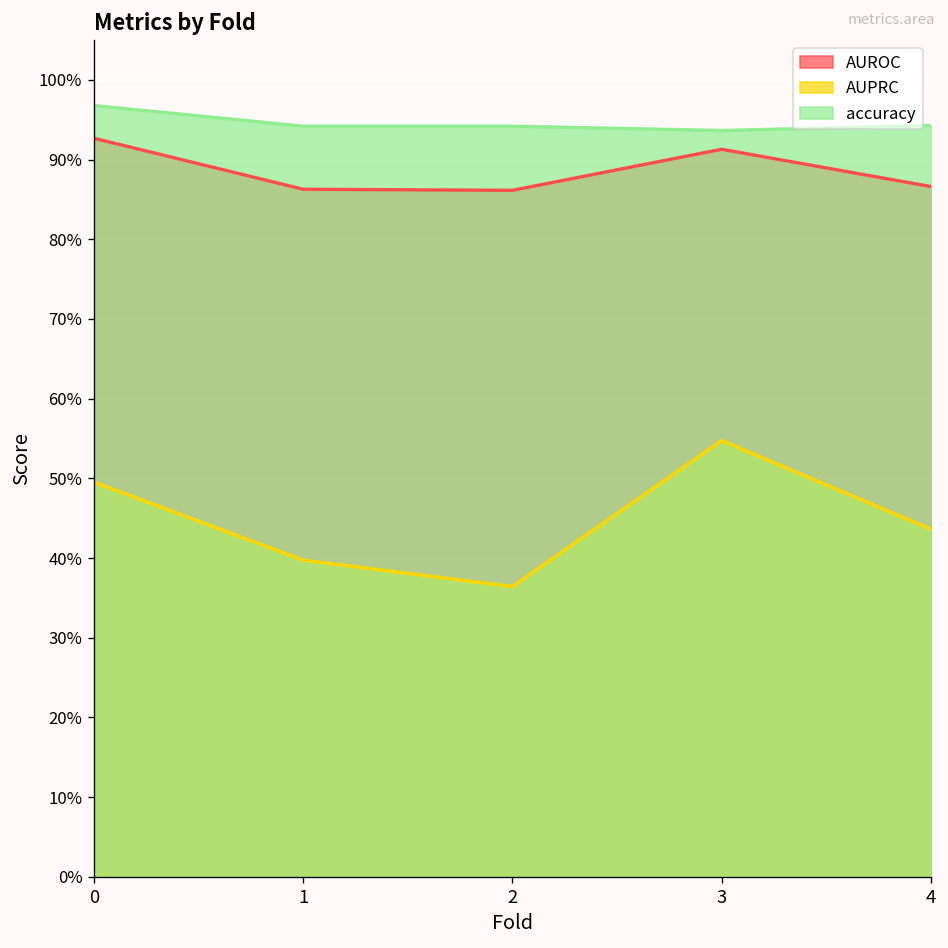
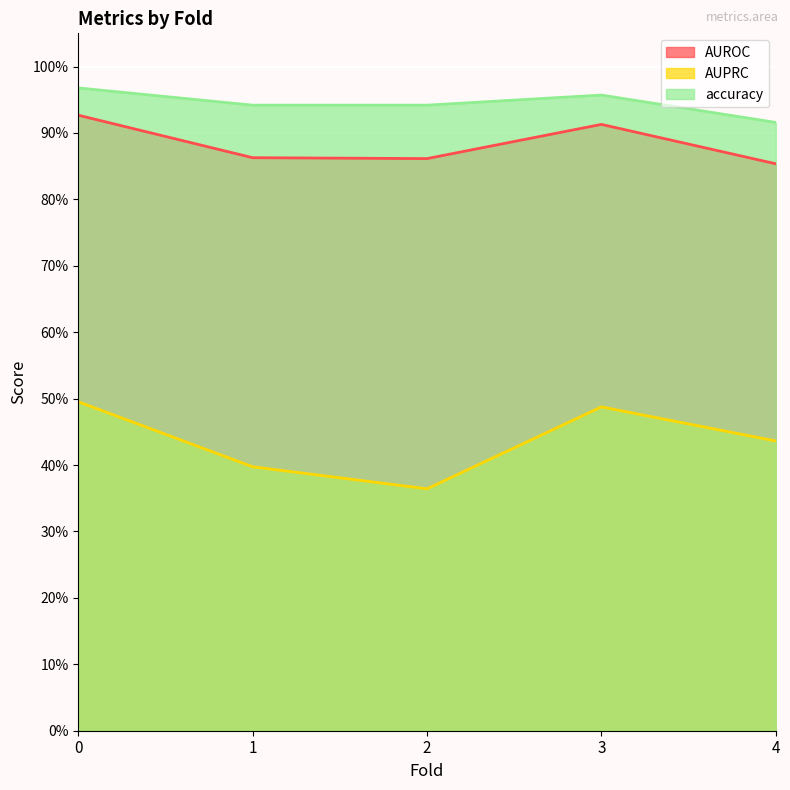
  {
    "AUROC": {
      "0": "93%",
      "1": "86%",
      "2": "86%",
      "3": "91%",
-     "4": "87%"
+     "4": "85%"
    },
    "AUPRC": {
      "0": "50%",
      "1": "40%",
      "2": "36%",
-     "3": "55%",
+     "3": "49%",
      "4": "44%"
    },
    "accuracy": {
      "0": "97%",
      "1": "94%",
      "2": "94%",
-     "3": "94%",
-     "4": "94%"
+     "3": "96%",
+     "4": "92%"
    }
  }
